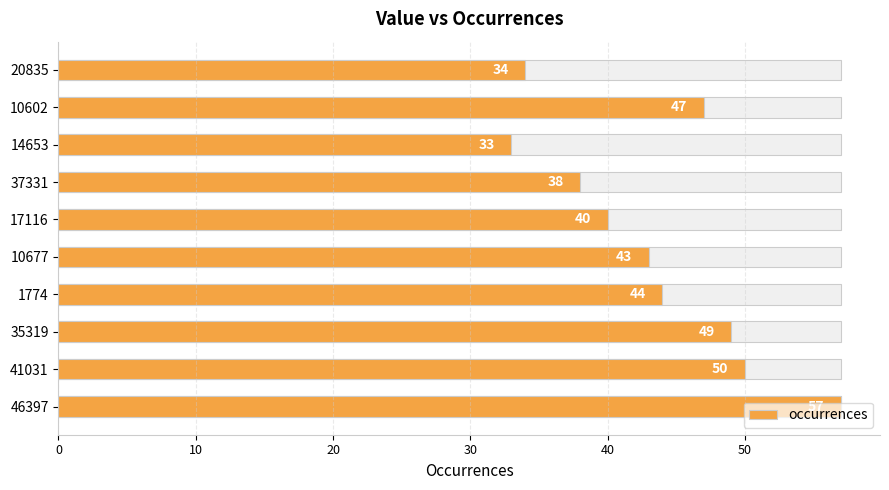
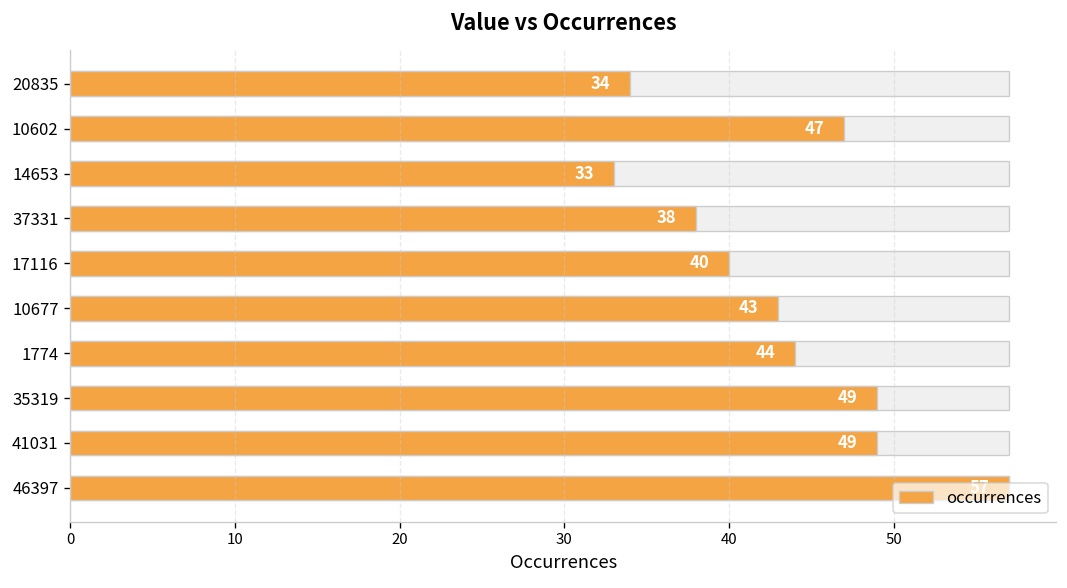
  {
    "occurrences": {
-     "41031": 50
+     "41031": 49
    }
  }
